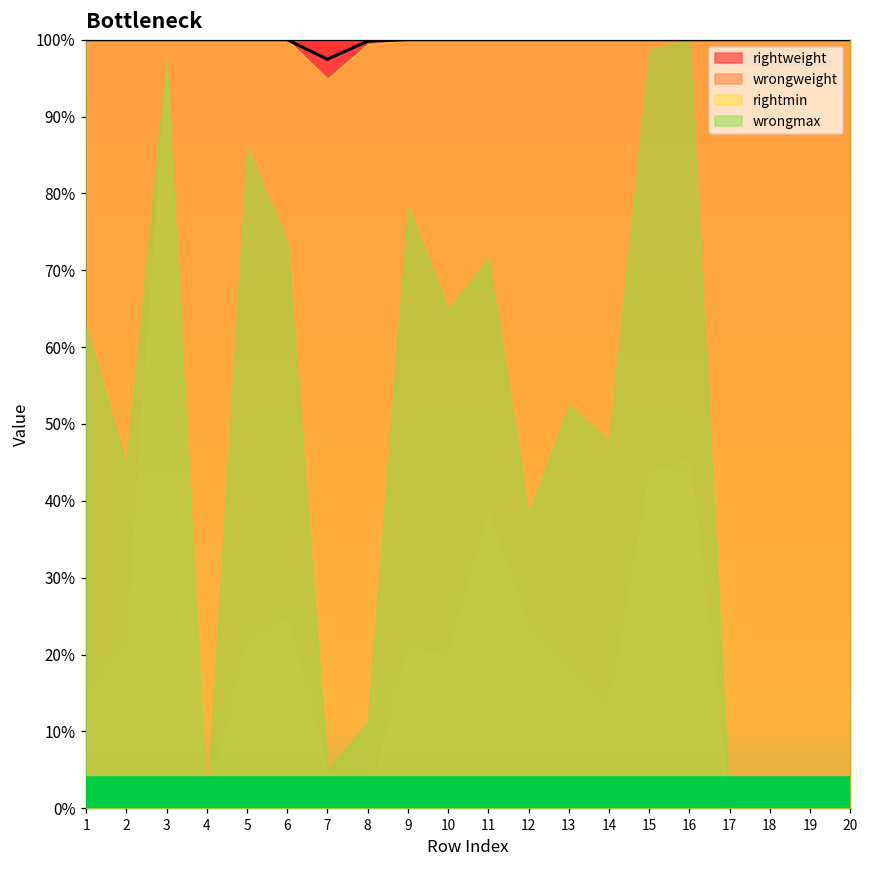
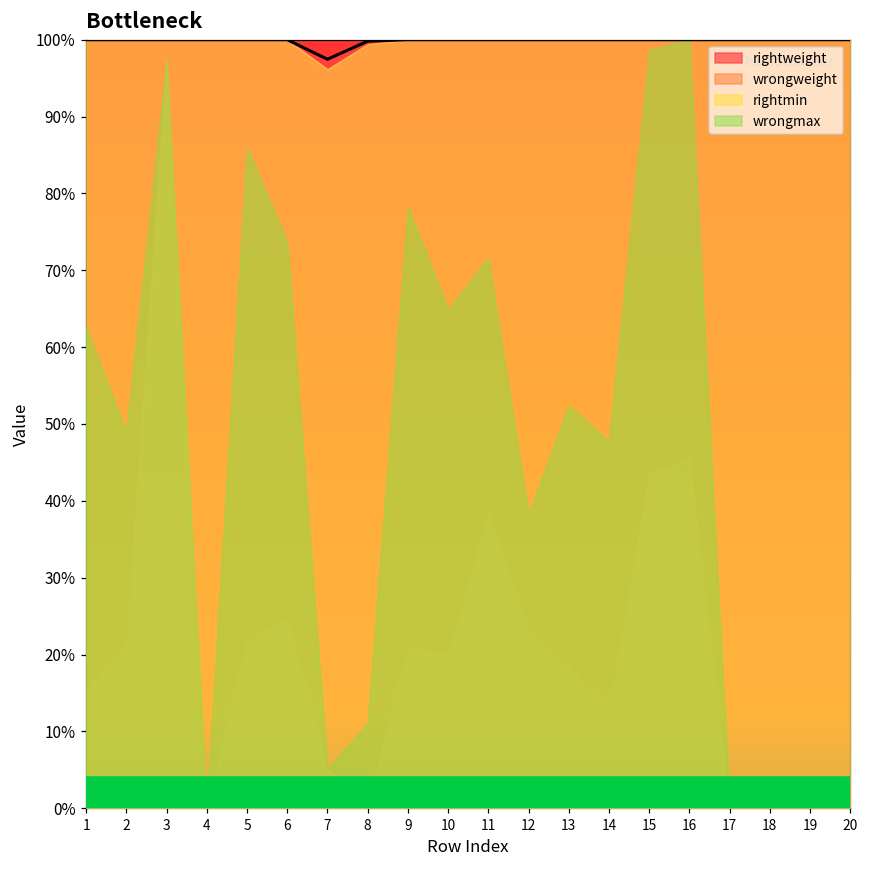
  {
    "rightweight": {
      "7": "97%",
      "8": "100%"
    },
    "wrongweight": {
      "1": "15%",
      "2": "21%",
      "5": "22%",
      "6": "25%",
      "9": "21%",
      "10": "20%",
      "11": "38%",
      "12": "23%",
      "13": "18%",
      "14": "12%",
      "15": "44%",
      "16": "45%"
    },
    "rightmin": {
-     "7": "95%",
+     "7": "96%",
      "8": "99%"
    },
    "wrongmax": {
      "1": "63%",
-     "2": "45%",
+     "2": "49%",
      "5": "86%",
      "6": "74%",
      "8": "11%",
      "9": "78%",
      "10": "65%",
      "11": "72%",
      "12": "38%",
      "13": "52%",
      "14": "48%",
      "15": "99%"
    }
  }
